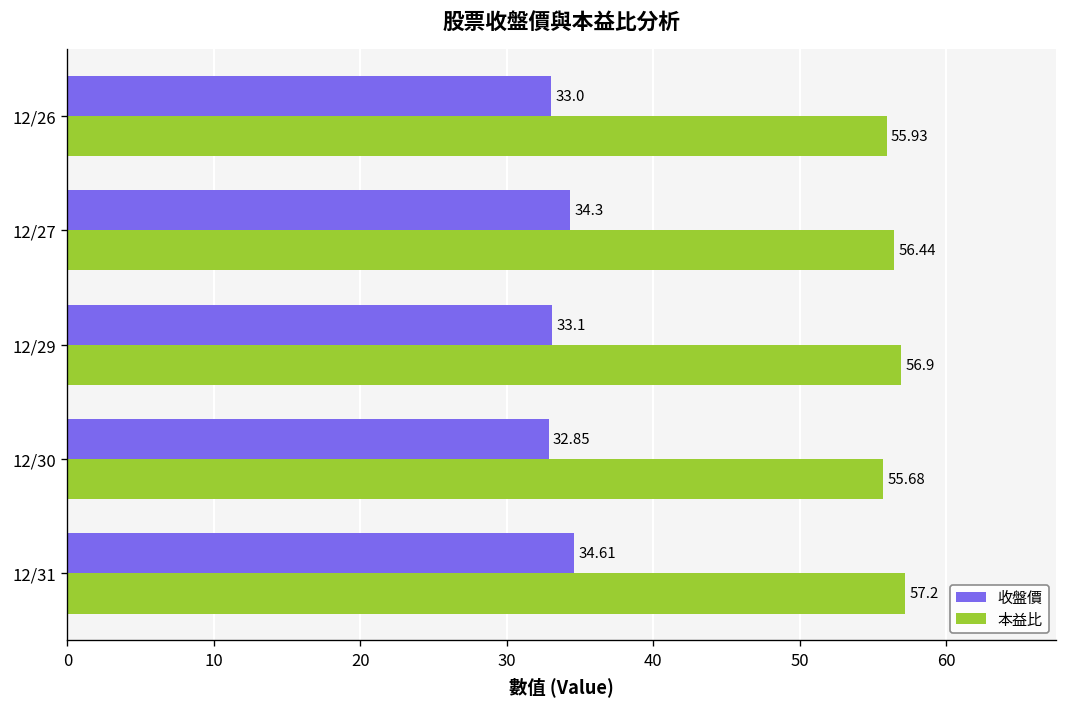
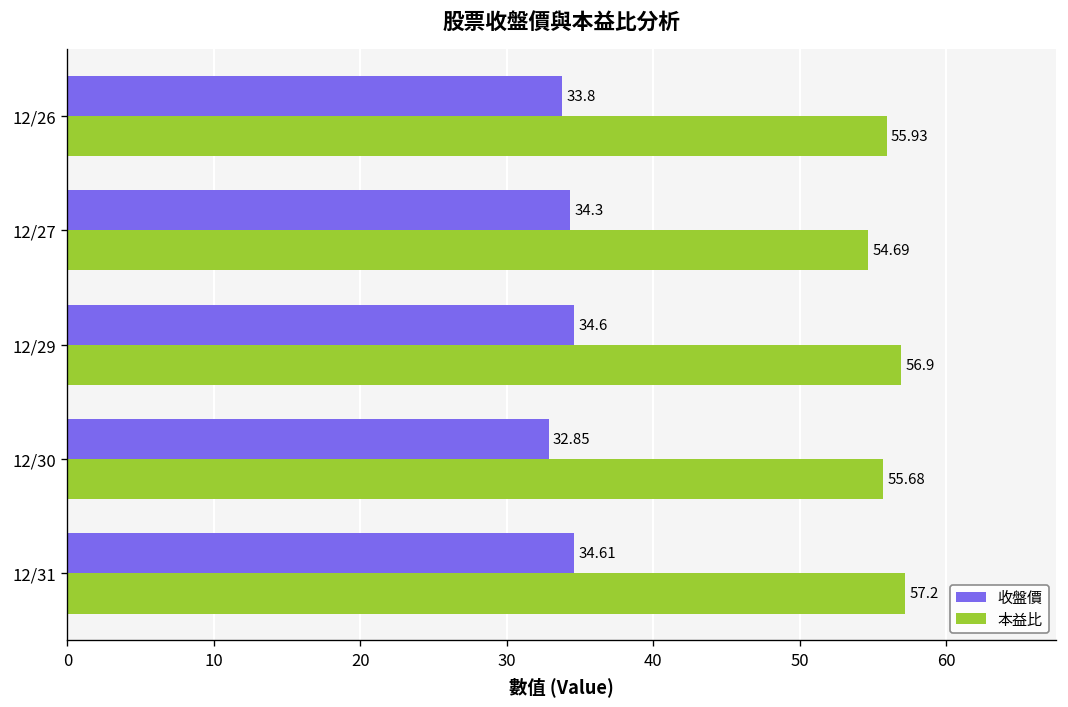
  {
    "收盤價": {
-     "12/26": 33.0,
+     "12/26": 33.8,
      "12/27": 34.3,
-     "12/29": 33.1,
+     "12/29": 34.6,
      "12/30": 32.85,
      "12/31": 34.61
    },
    "本益比": {
      "12/26": 55.93,
-     "12/27": 56.44,
+     "12/27": 54.69,
      "12/29": 56.9,
      "12/30": 55.68,
      "12/31": 57.2
    }
  }
